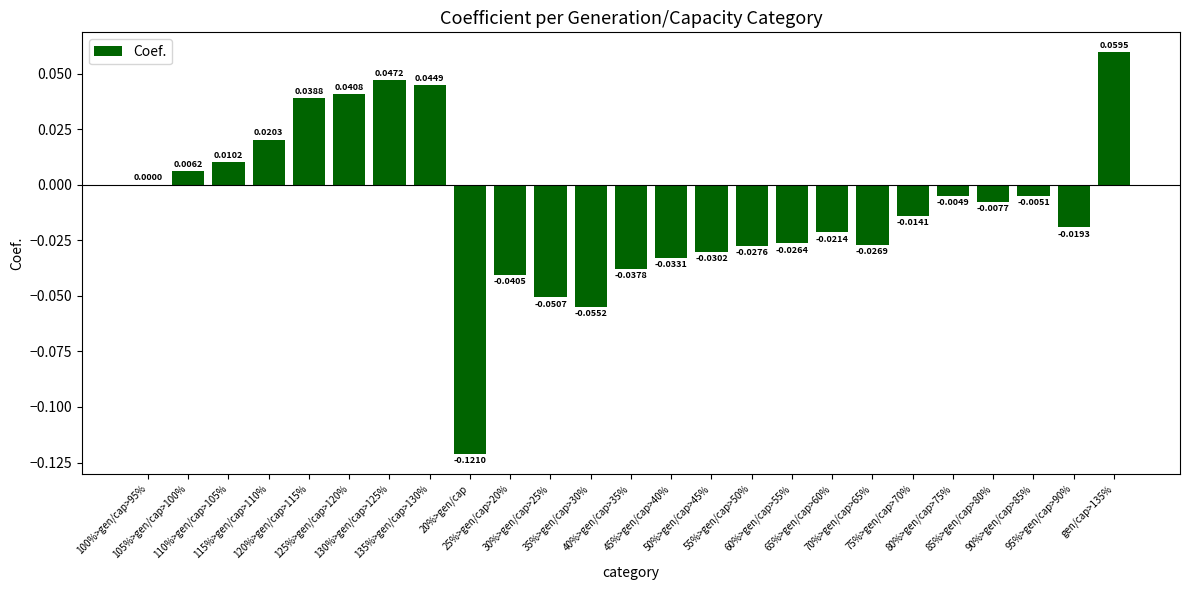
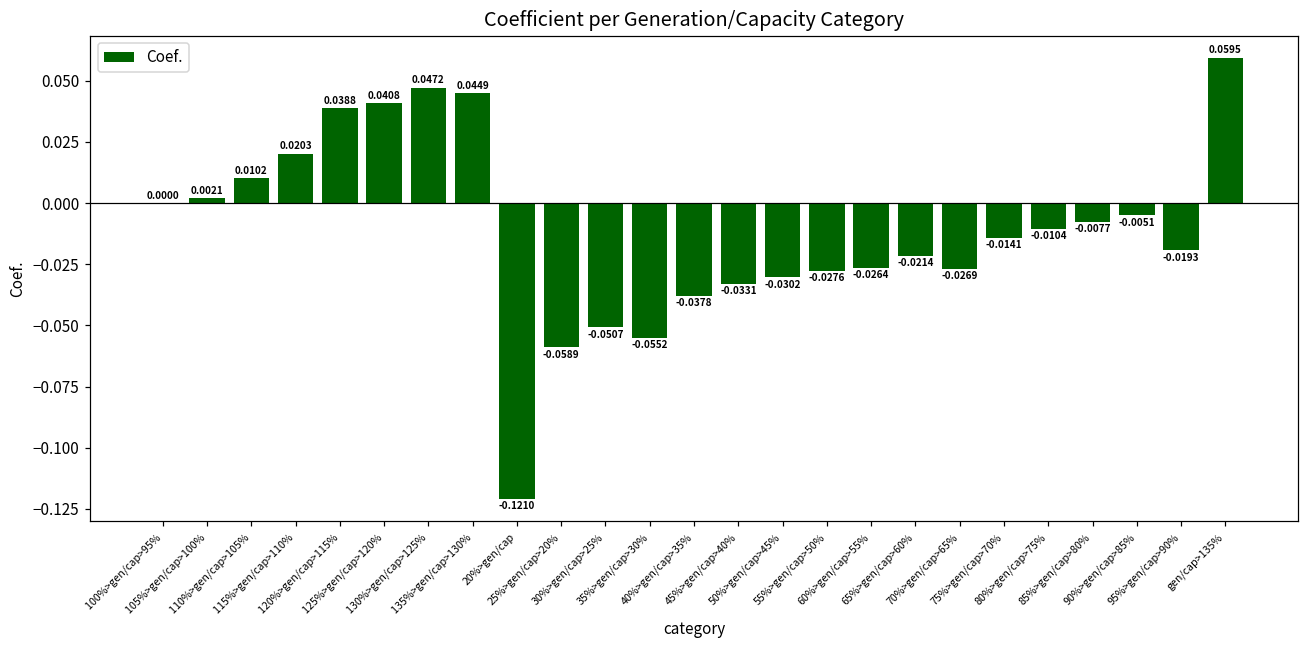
  {
    "100%>gen/cap>95%": 0.0000,
-   "105%>gen/cap>100%": 0.0062,
+   "105%>gen/cap>100%": 0.0021,
    "110%>gen/cap>105%": 0.0102,
    "115%>gen/cap>110%": 0.0203,
    "120%>gen/cap>115%": 0.0388,
    "125%>gen/cap>120%": 0.0408,
    "130%>gen/cap>125%": 0.0472,
    "135%>gen/cap>130%": 0.0449,
    "20%>gen/cap": -0.1210,
-   "25%>gen/cap>20%": -0.0405,
+   "25%>gen/cap>20%": -0.0589,
    "30%>gen/cap>25%": -0.0507,
    "35%>gen/cap>30%": -0.0552,
    "40%>gen/cap>35%": -0.0378,
    "45%>gen/cap>40%": -0.0331,
    "50%>gen/cap>45%": -0.0302,
    "55%>gen/cap>50%": -0.0276,
    "60%>gen/cap>55%": -0.0264,
    "65%>gen/cap>60%": -0.0214,
    "70%>gen/cap>65%": -0.0269,
    "75%>gen/cap>70%": -0.0141,
-   "80%>gen/cap>75%": -0.0049,
+   "80%>gen/cap>75%": -0.0104,
    "85%>gen/cap>80%": -0.0077,
    "90%>gen/cap>85%": -0.0051,
    "95%>gen/cap>90%": -0.0193,
    "gen/cap>135%": 0.0595
  }
